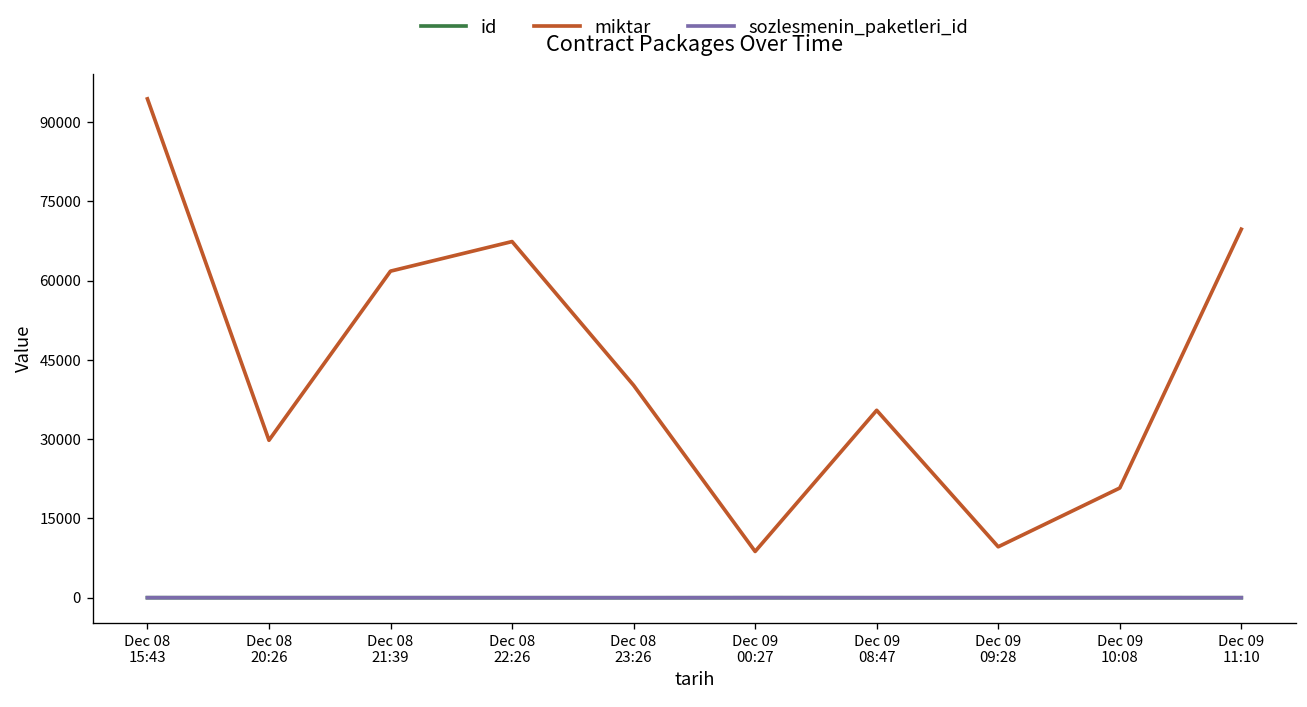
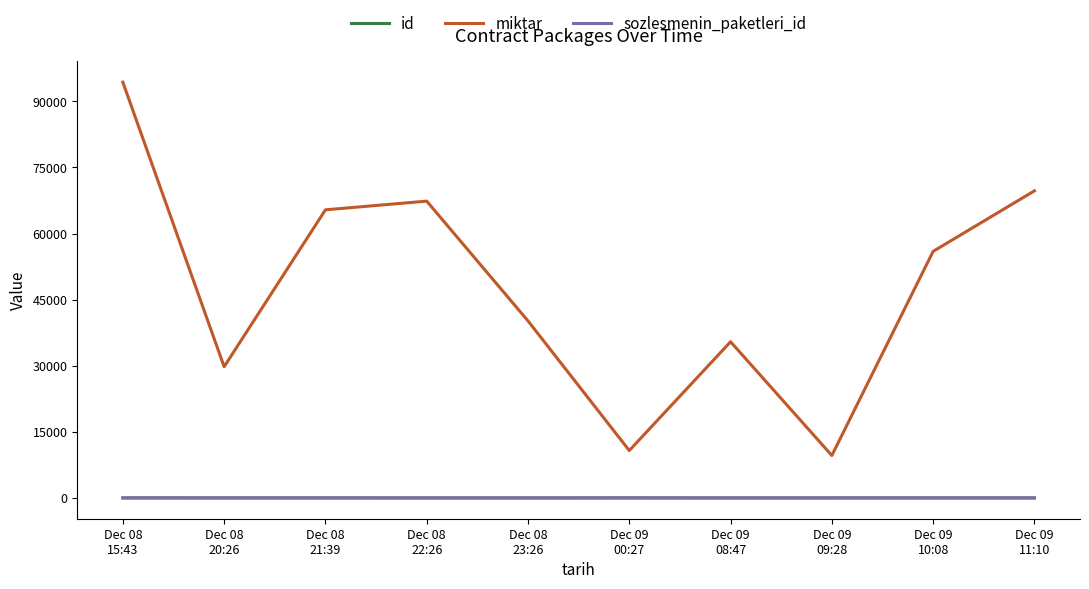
  {
    "sozlesmenin_paketleri_id": {
      "Dec 08 15:43": 0,
      "Dec 08 20:26": 0,
      "Dec 08 21:39": 0,
      "Dec 08 22:26": 0,
      "Dec 08 23:26": 0,
      "Dec 09 00:27": 0,
      "Dec 09 08:47": 0,
      "Dec 09 09:28": 0,
      "Dec 09 10:08": 0,
      "Dec 09 11:10": 0
    },
    "miktar": {
      "Dec 08 15:43": 94000,
      "Dec 08 20:26": 30000,
-     "Dec 08 21:39": 62000,
+     "Dec 08 21:39": 65000,
      "Dec 08 22:26": 67000,
      "Dec 08 23:26": 40000,
-     "Dec 09 00:27": 9000,
+     "Dec 09 00:27": 11000,
      "Dec 09 08:47": 35000,
      "Dec 09 09:28": 10000,
-     "Dec 09 10:08": 21000,
+     "Dec 09 10:08": 56000,
      "Dec 09 11:10": 70000
    }
  }
